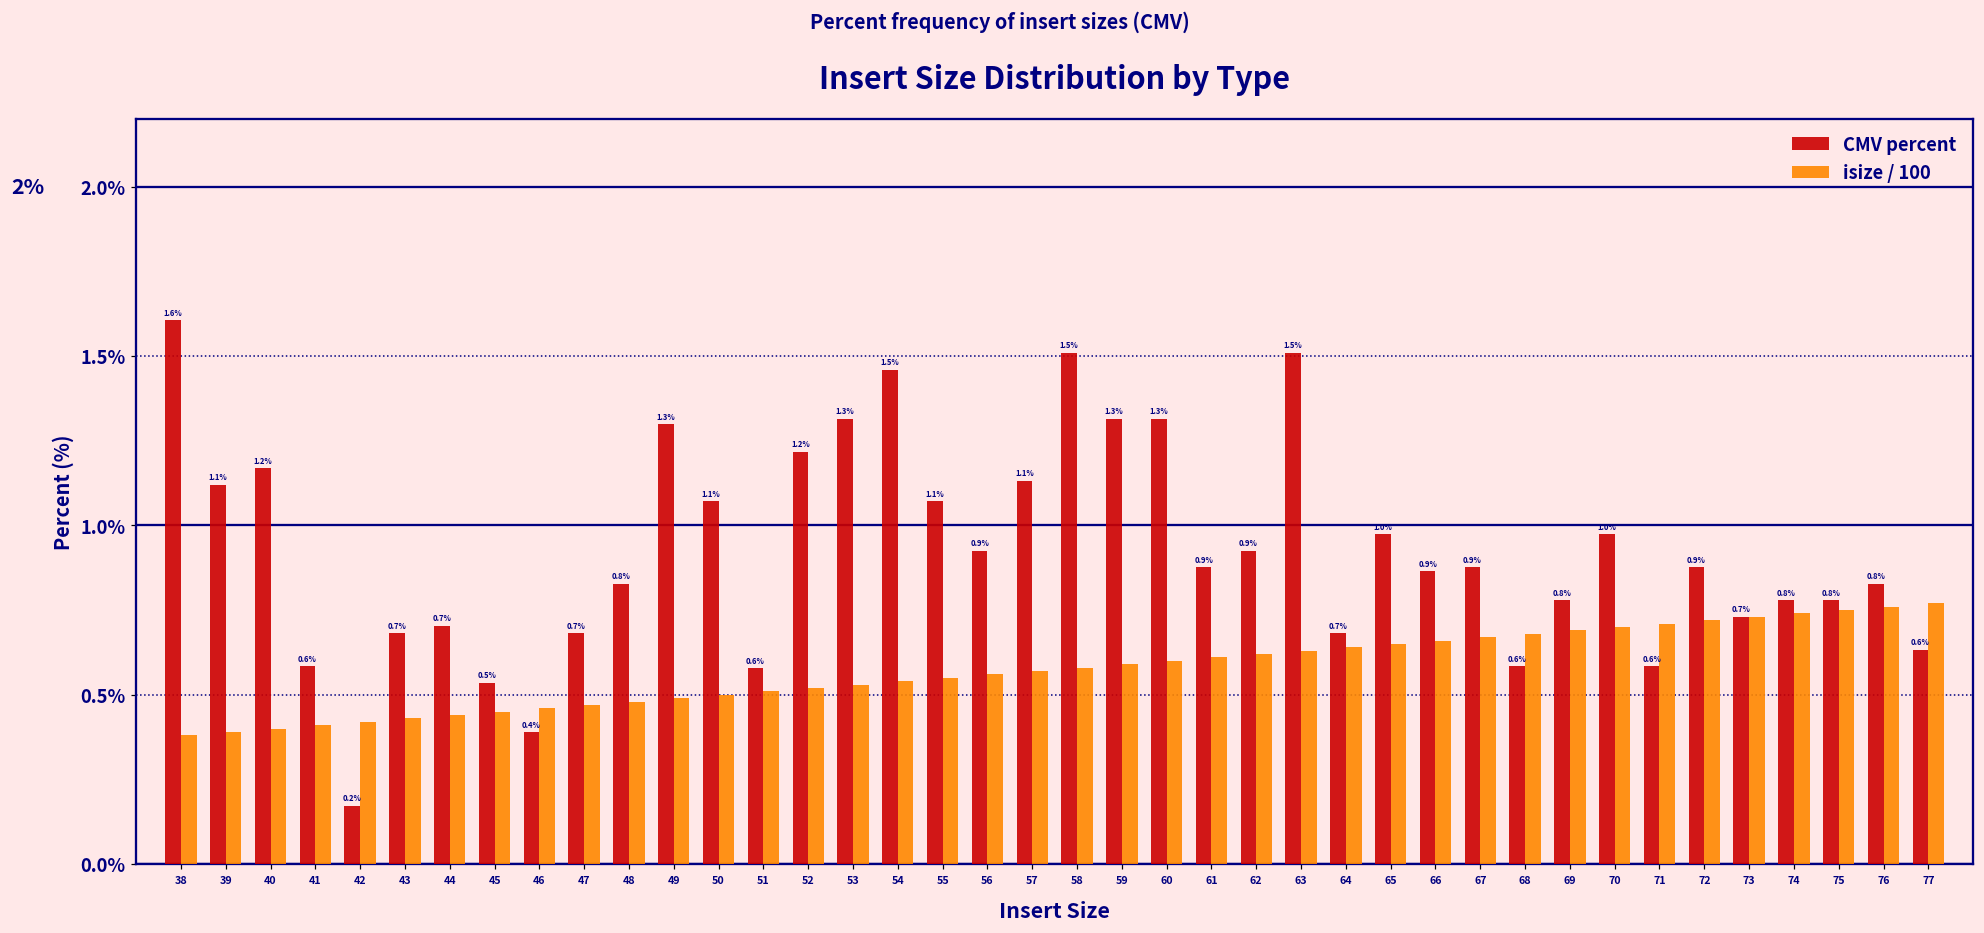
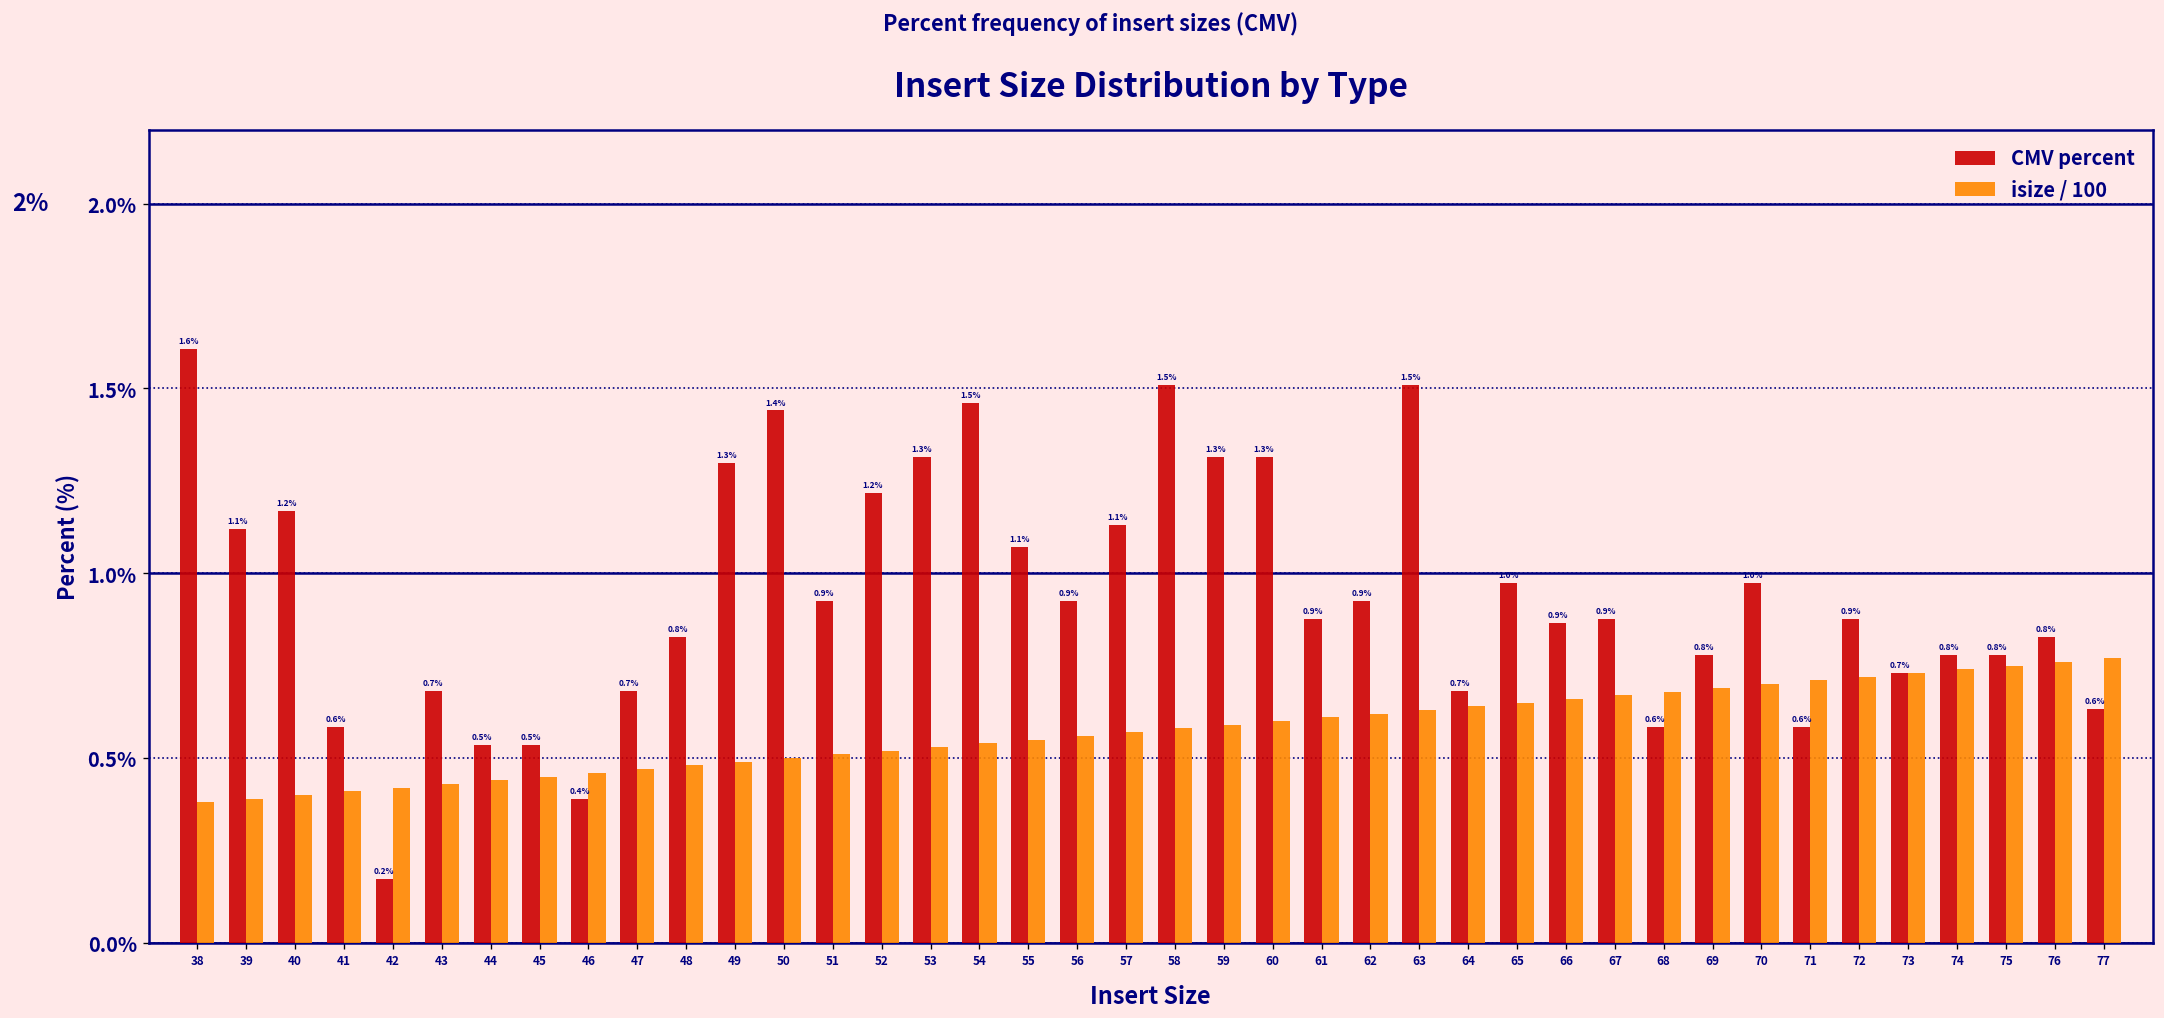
  {
    "CMV percent": {
      "38": "1.6%",
      "39": "1.1%",
      "40": "1.2%",
      "41": "0.6%",
      "42": "0.2%",
      "43": "0.7%",
-     "44": "0.7%",
+     "44": "0.5%",
      "45": "0.5%",
      "46": "0.4%",
      "47": "0.7%",
      "48": "0.8%",
      "49": "1.3%",
-     "50": "1.1%",
-     "51": "0.6%",
+     "50": "1.4%",
+     "51": "0.9%",
      "52": "1.2%",
      "53": "1.3%",
      "54": "1.5%",
      "55": "1.1%",
      "56": "0.9%",
      "57": "1.1%",
      "58": "1.5%",
      "59": "1.3%",
      "60": "1.3%",
      "61": "0.9%",
      "62": "0.9%",
      "63": "1.5%",
      "64": "0.7%",
      "65": "1.0%",
      "66": "0.9%",
      "67": "0.9%",
      "68": "0.6%",
      "69": "0.8%",
      "70": "1.0%",
      "71": "0.6%",
      "72": "0.9%",
      "73": "0.7%",
      "74": "0.8%",
      "75": "0.8%",
      "76": "0.8%",
      "77": "0.6%"
    },
    "isize / 100": {
      "38": "0.38%",
      "39": "0.39%",
      "40": "0.40%",
      "41": "0.41%",
      "42": "0.42%",
      "43": "0.43%",
      "44": "0.44%",
      "46": "0.46%",
      "47": "0.47%",
      "48": "0.48%",
      "49": "0.49%",
      "50": "0.50%",
      "51": "0.51%",
      "52": "0.52%",
      "53": "0.53%",
      "54": "0.54%",
      "55": "0.55%",
      "56": "0.56%",
      "57": "0.57%",
      "58": "0.58%",
      "59": "0.59%",
      "60": "0.60%",
      "61": "0.61%",
      "62": "0.62%",
      "63": "0.63%",
      "64": "0.64%",
      "65": "0.65%",
      "66": "0.66%",
      "67": "0.67%",
      "68": "0.68%",
      "69": "0.69%",
      "70": "0.70%",
      "71": "0.71%",
      "74": "0.74%",
      "77": "0.77%"
    }
  }
